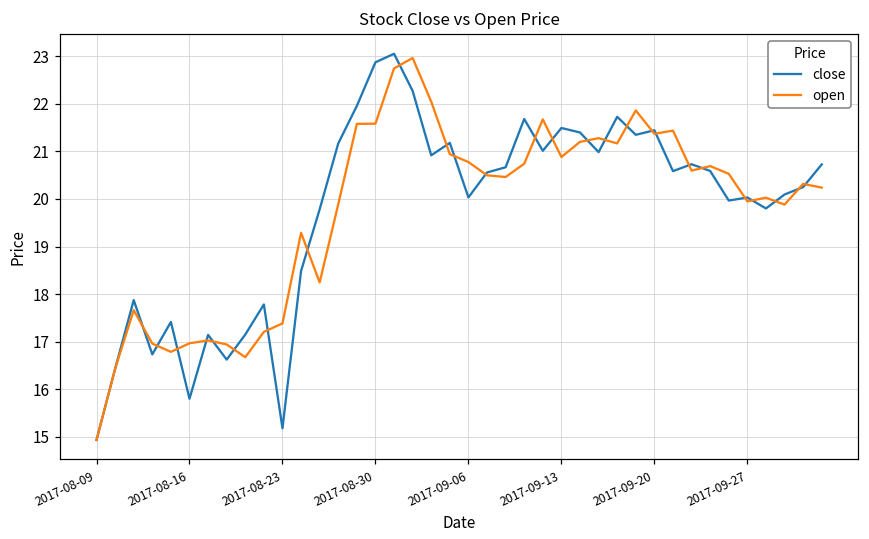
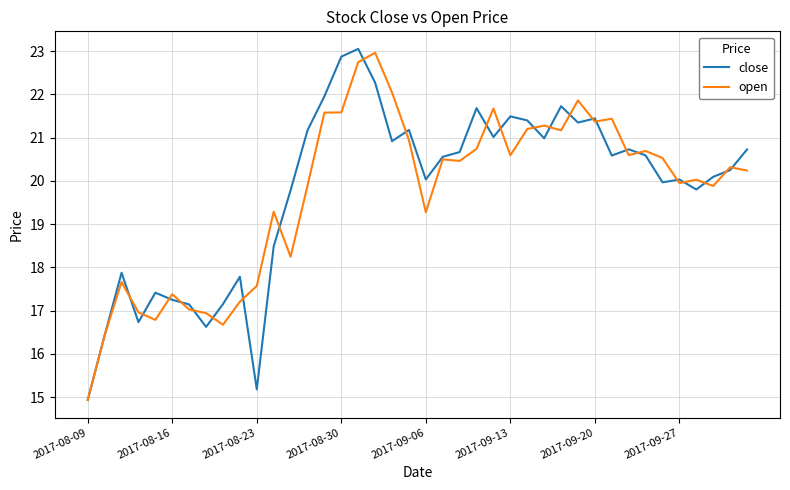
  {
    "close": {
-     "2017-08-16": 15.8,
+     "2017-08-16": 17.2,
      "2017-08-23": 15.2,
      "2017-08-30": 22.9,
      "2017-09-06": 20.0,
      "2017-09-13": 21.5,
      "2017-09-20": 21.4,
      "2017-09-27": 20.0
    },
    "open": {
-     "2017-08-16": 17.0,
-     "2017-08-23": 17.4,
+     "2017-08-16": 17.4,
+     "2017-08-23": 17.6,
      "2017-08-30": 21.6,
-     "2017-09-06": 20.8,
-     "2017-09-13": 20.9,
+     "2017-09-06": 19.3,
+     "2017-09-13": 20.6,
      "2017-09-20": 21.4,
      "2017-09-27": 19.9
    }
  }
